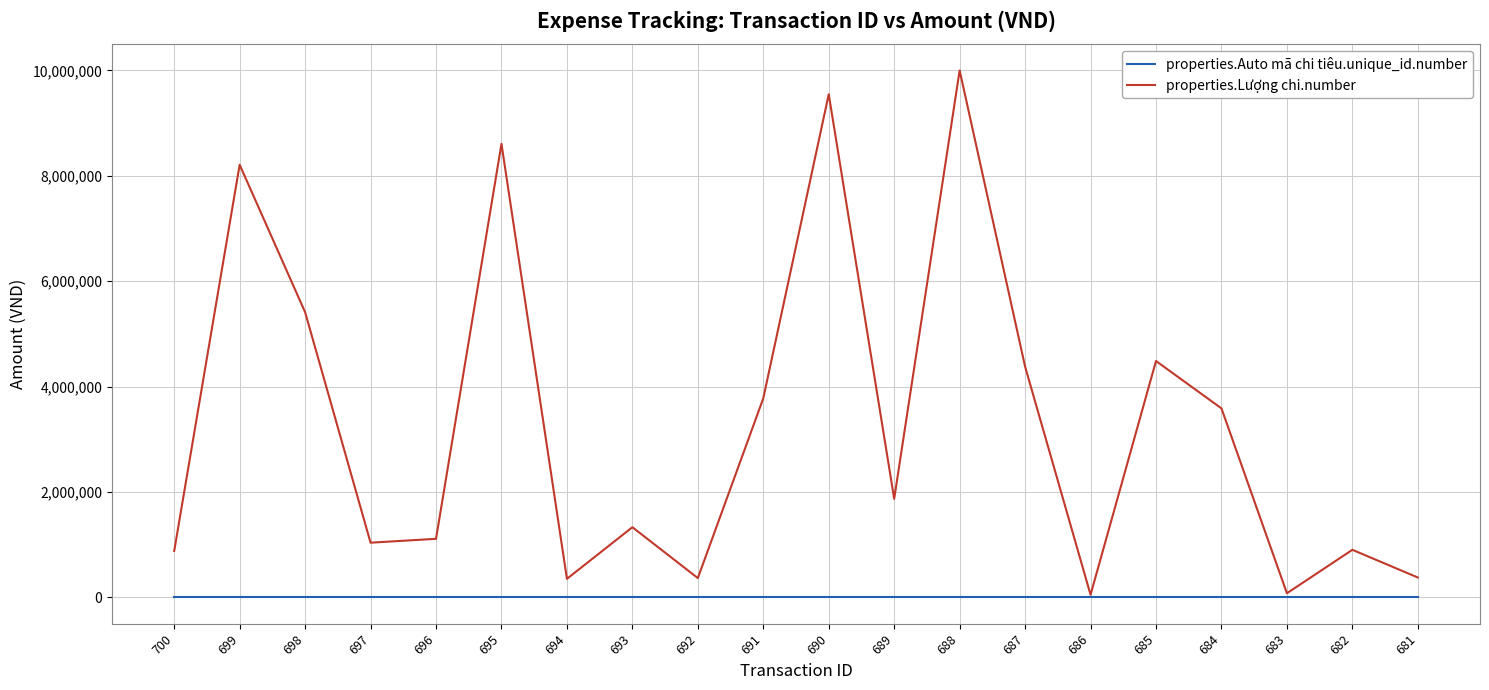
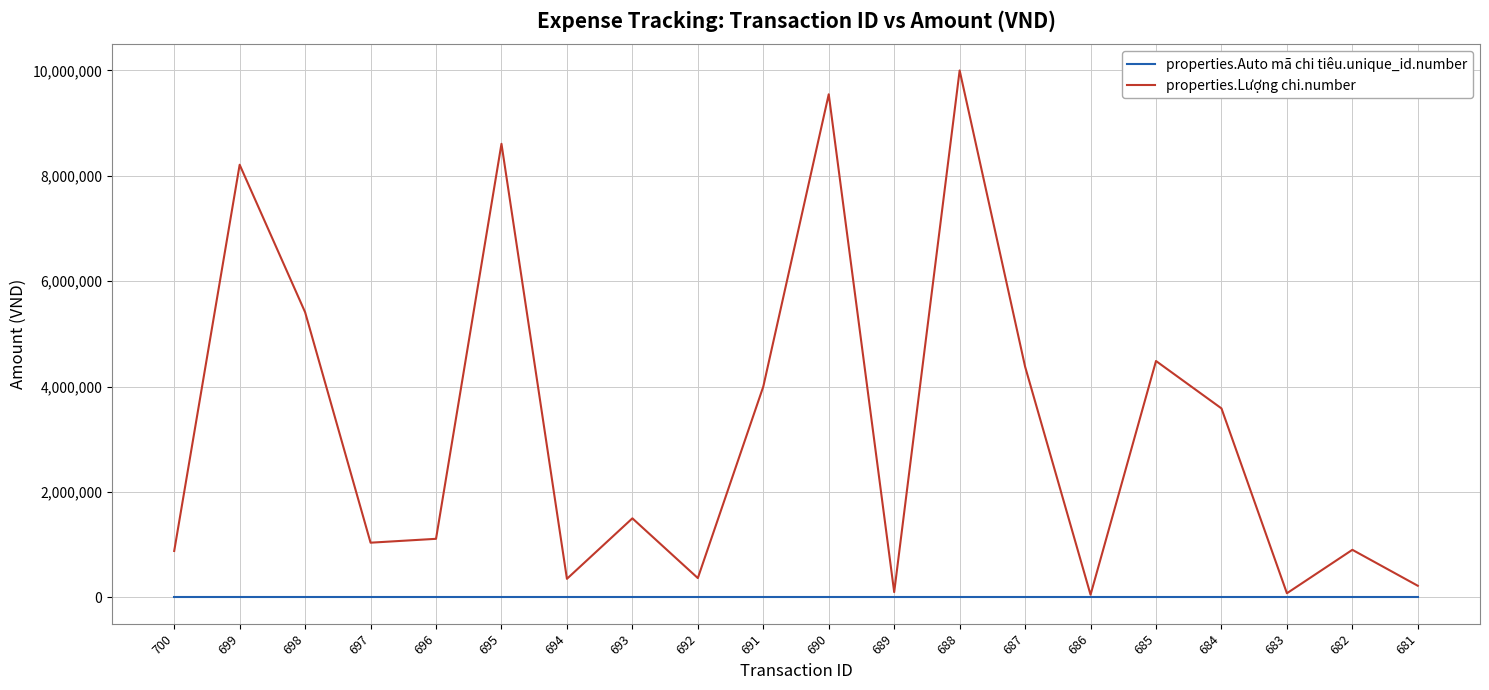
  {
    "properties.Auto mã chi tiêu.unique_id.number": {
      "700": "0",
      "699": "0",
      "698": "0",
      "697": "0",
      "696": "0",
      "695": "0",
      "694": "0",
      "693": "0",
      "692": "0",
      "691": "0",
      "690": "0",
      "689": "0",
      "688": "0",
      "687": "0",
      "686": "0",
      "685": "0",
      "684": "0",
      "683": "0",
      "682": "0",
      "681": "0"
    },
    "properties.Lượng chi.number": {
      "700": "900,000",
      "699": "8,200,000",
      "698": "5,400,000",
      "697": "1,000,000",
      "696": "1,100,000",
      "695": "8,600,000",
      "694": "400,000",
-     "693": "1,300,000",
+     "693": "1,500,000",
      "692": "400,000",
-     "691": "3,800,000",
+     "691": "4,000,000",
      "690": "9,500,000",
-     "689": "1,900,000",
+     "689": "100,000",
      "688": "10,000,000",
      "687": "4,400,000",
      "686": "100,000",
      "685": "4,500,000",
      "684": "3,600,000",
      "683": "100,000",
      "682": "900,000",
-     "681": "400,000"
+     "681": "200,000"
    }
  }
